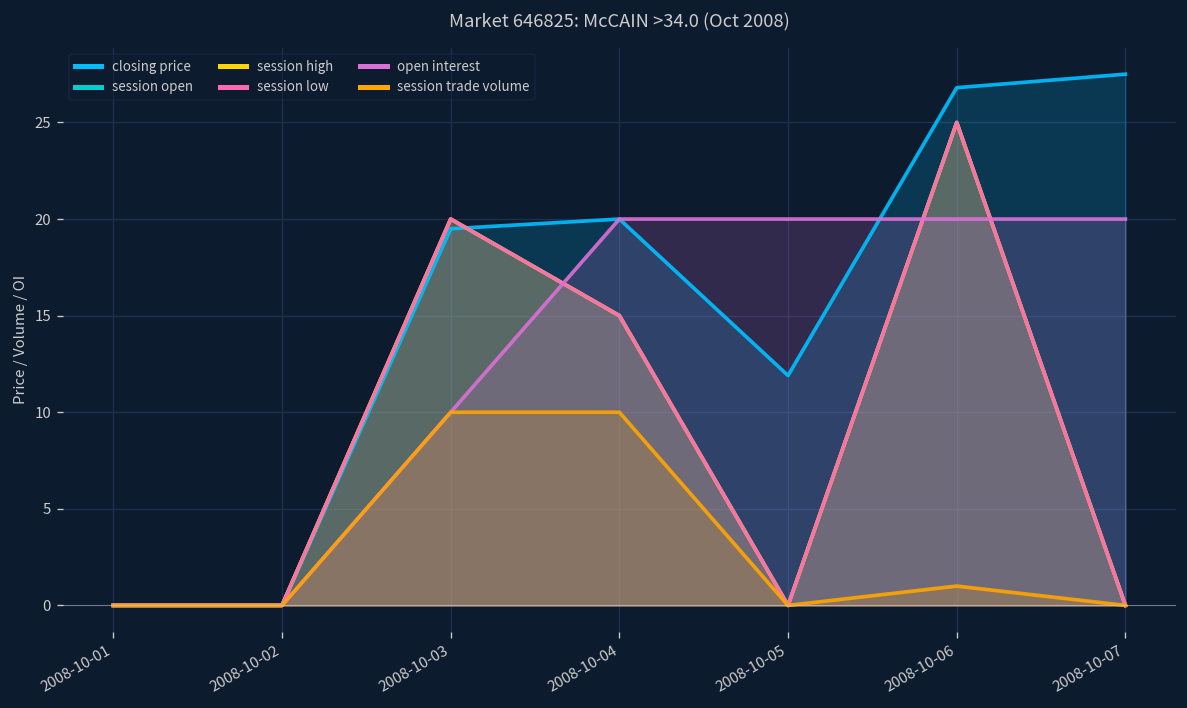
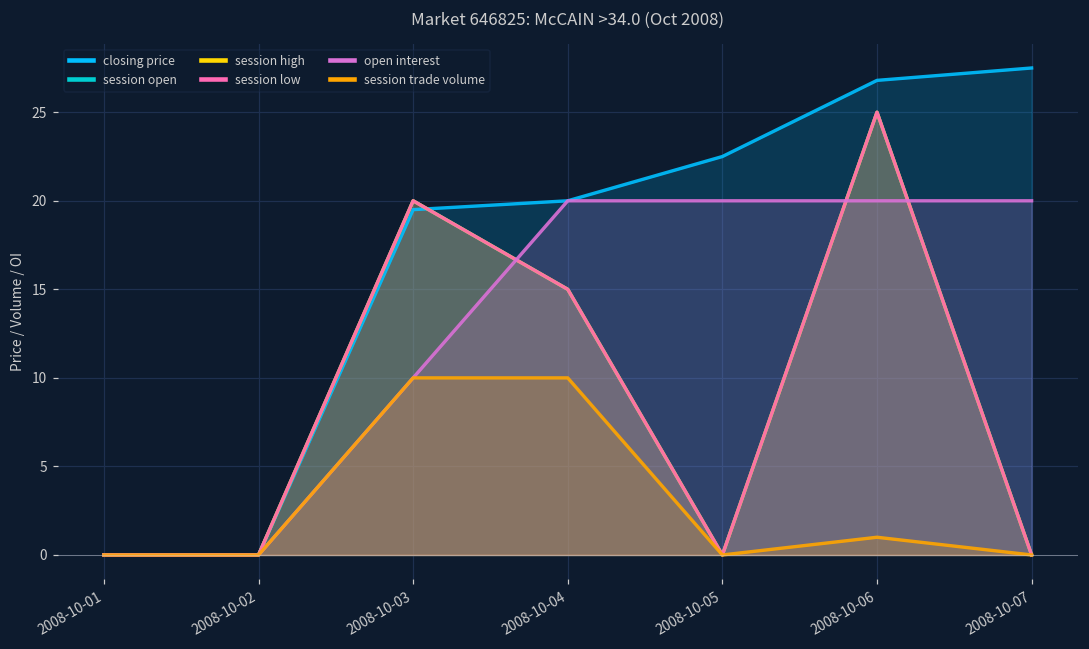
  {
    "closing price": {
      "2008-10-03": 19.5,
-     "2008-10-05": 11.9,
+     "2008-10-05": 22.5,
      "2008-10-06": 26.8,
      "2008-10-07": 27.5
    }
  }
